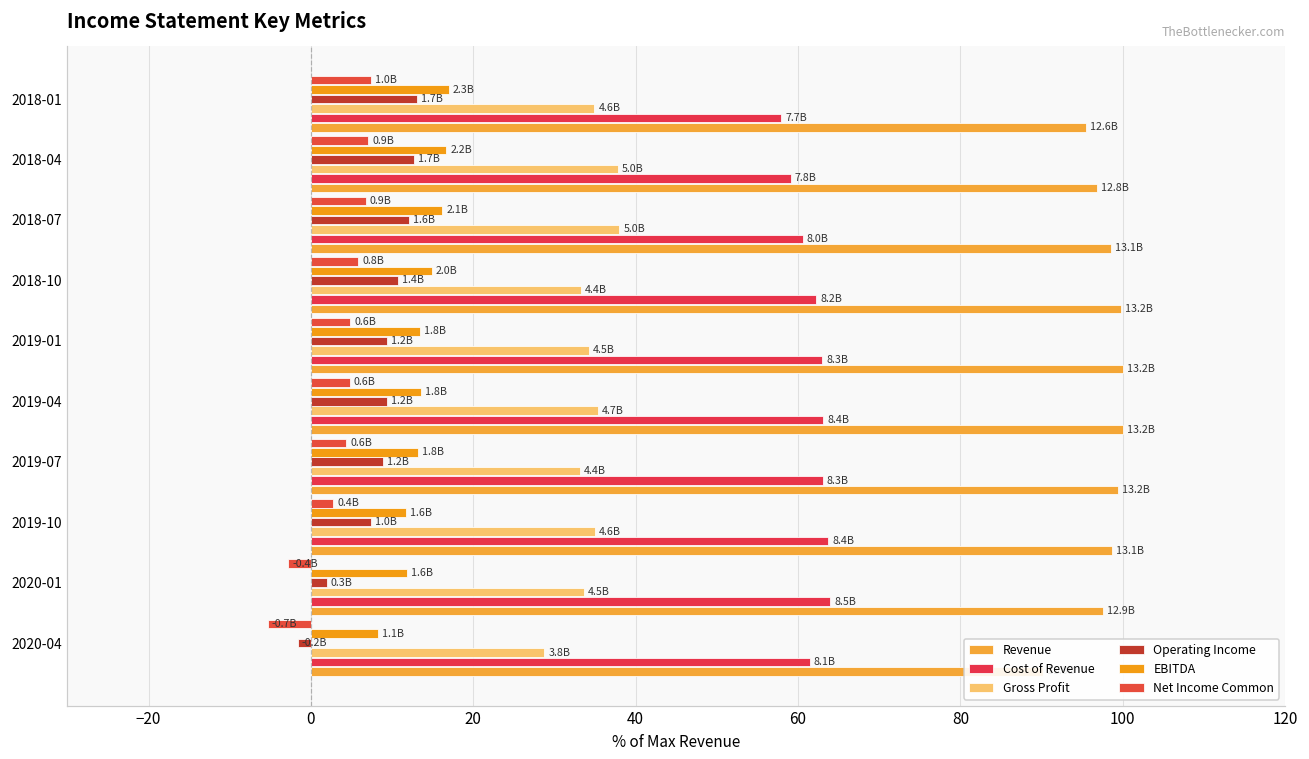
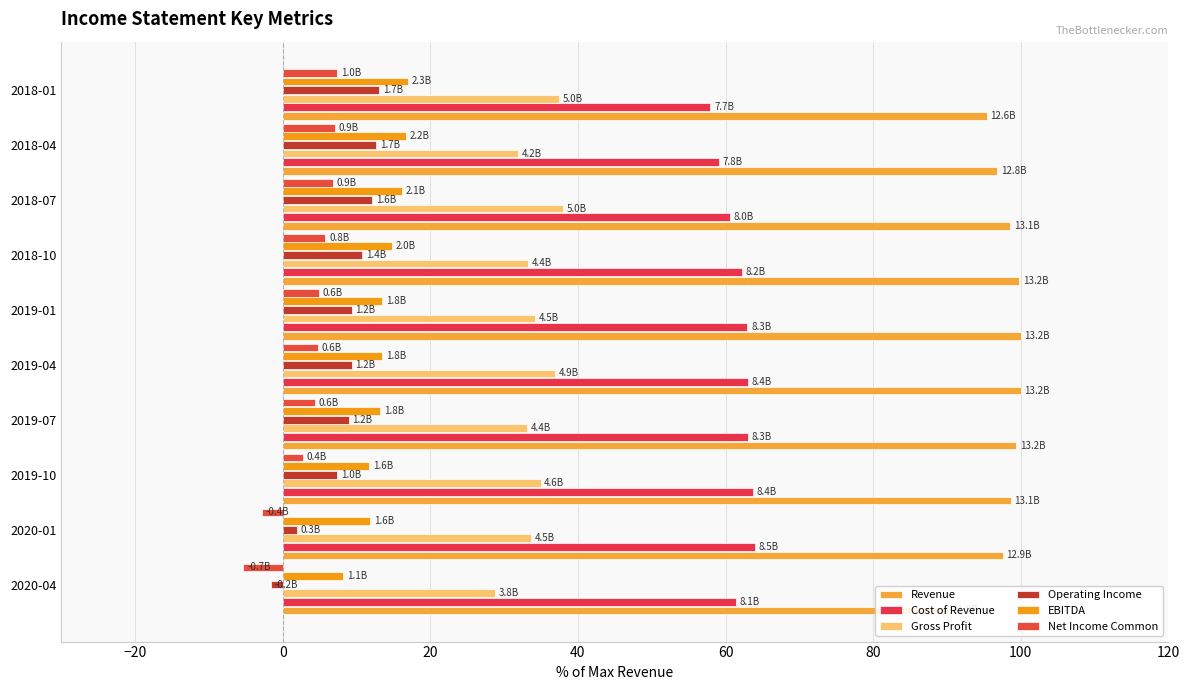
  {
    "Gross Profit": {
-     "2018-01": "4.6B",
-     "2018-04": "5.0B",
-     "2019-04": "4.7B"
+     "2018-01": "5.0B",
+     "2018-04": "4.2B",
+     "2019-04": "4.9B"
    }
  }
